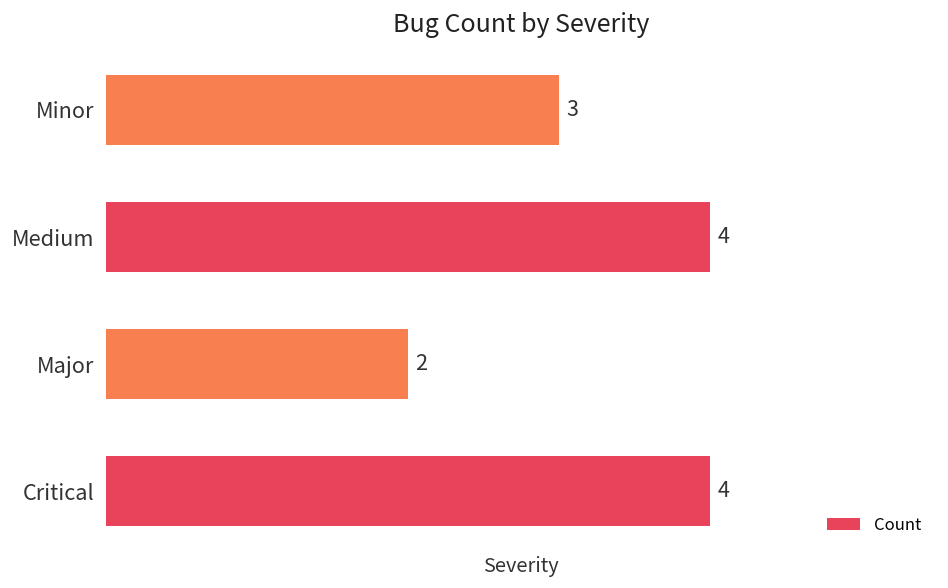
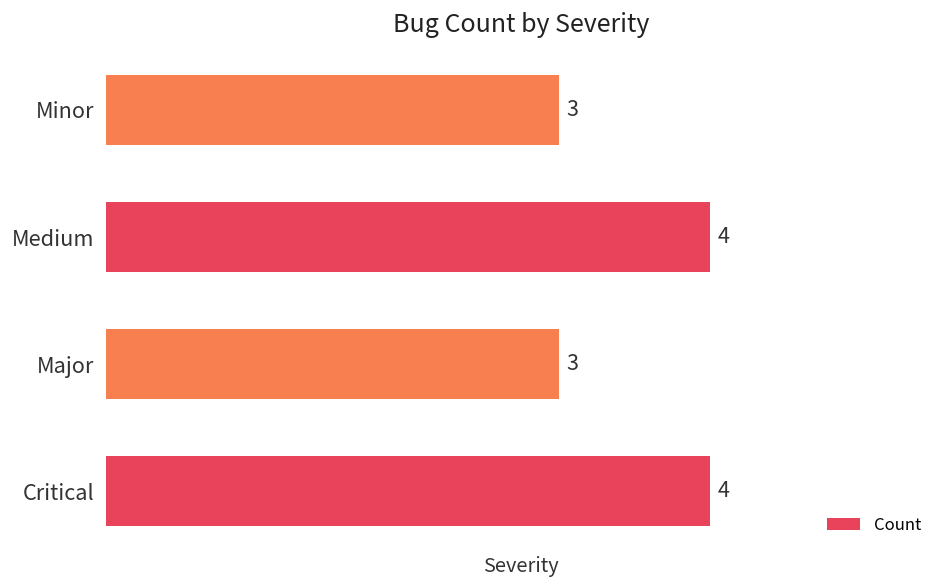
  {
    "Minor": 3,
    "Medium": 4,
-   "Major": 2,
+   "Major": 3,
    "Critical": 4
  }
